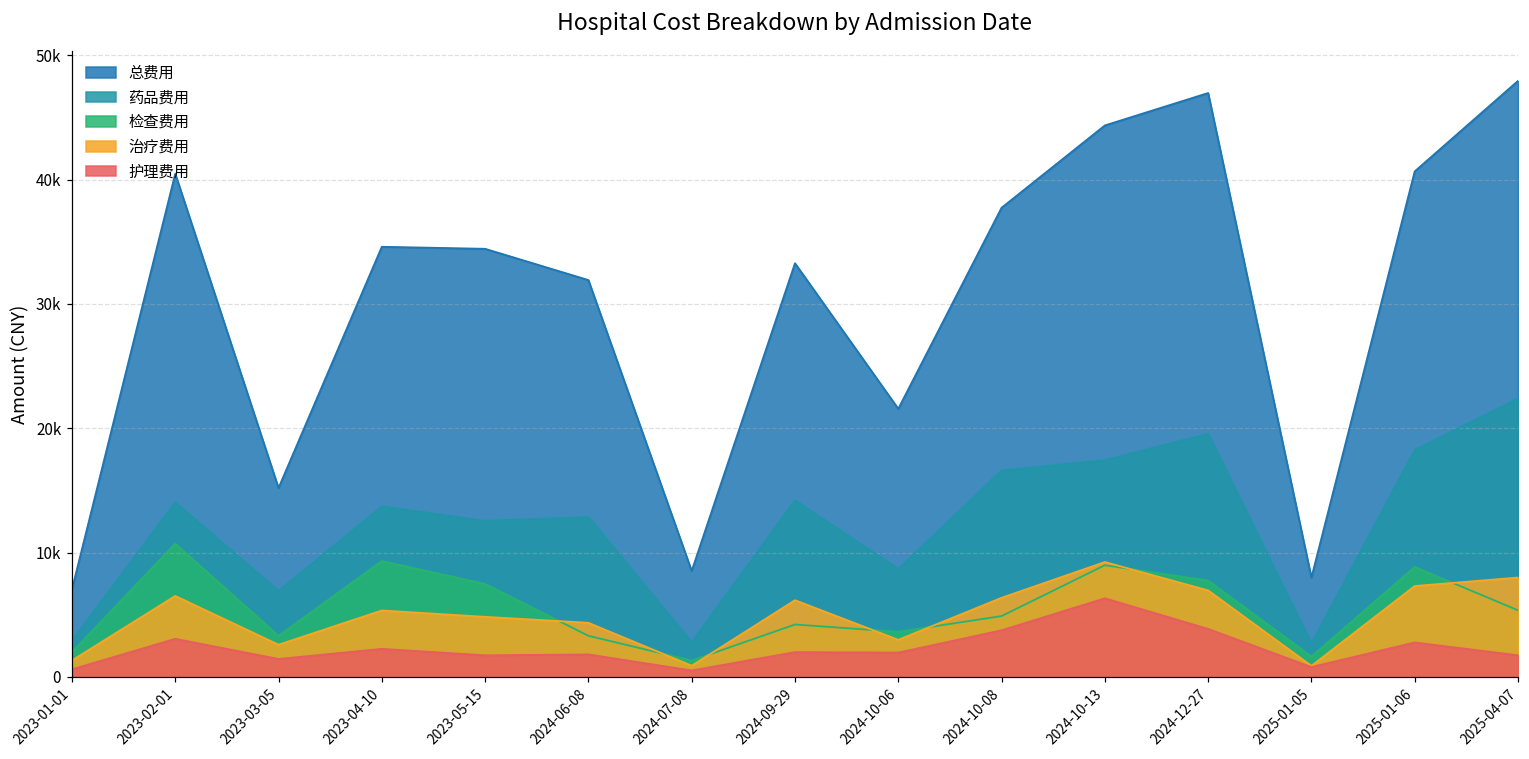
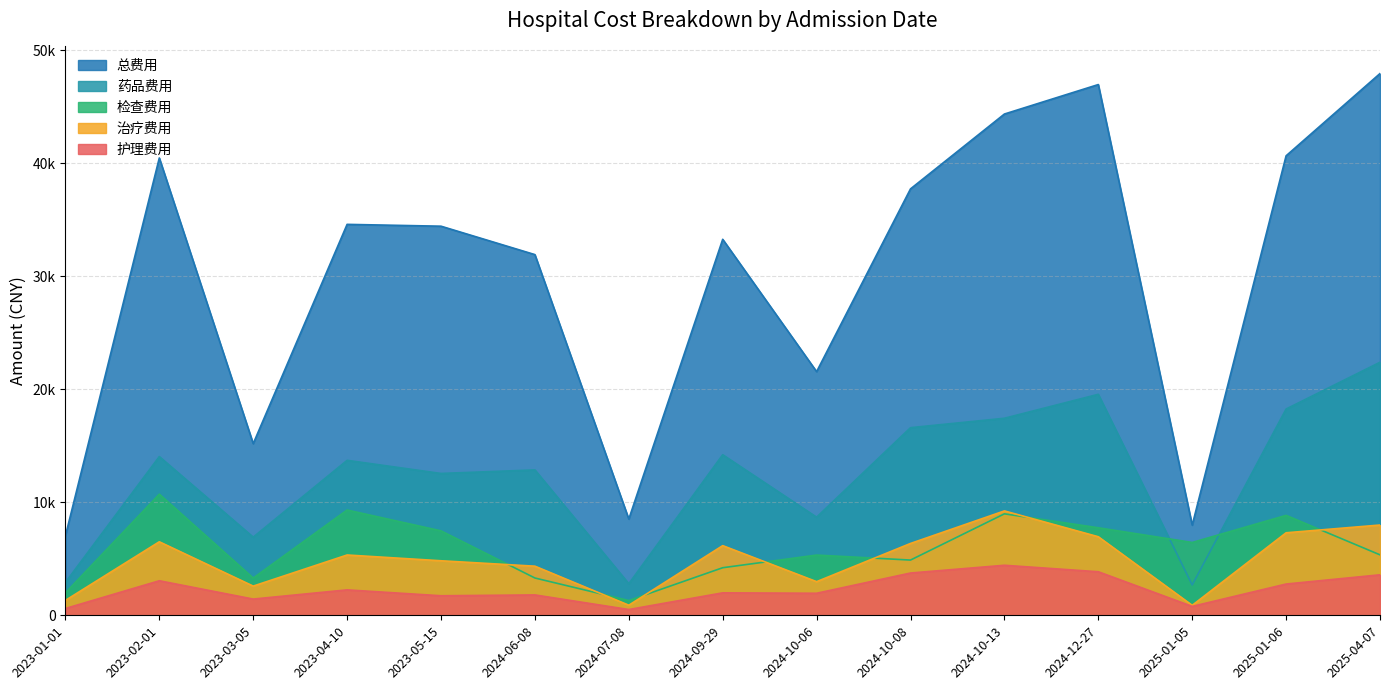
  {
    "检查费用": {
      "2023-01-01": 2000,
      "2023-02-01": 10700,
      "2023-03-05": 3300,
      "2023-04-10": 9300,
      "2023-05-15": 7500,
      "2024-06-08": 3300,
      "2024-07-08": 1300,
      "2024-09-29": 4200,
-     "2024-10-06": 3600,
+     "2024-10-06": 5300,
      "2024-10-08": 4900,
      "2024-10-13": 9000,
      "2024-12-27": 7700,
-     "2025-01-05": 1600,
+     "2025-01-05": 6400,
      "2025-01-06": 8800,
      "2025-04-07": 5400
    },
    "治疗费用": {
      "2023-01-01": 1300,
      "2023-02-01": 6500,
      "2023-03-05": 2600,
      "2023-04-10": 5300,
      "2023-05-15": 4800,
      "2024-06-08": 4300,
      "2024-07-08": 900,
      "2024-09-29": 6200,
      "2024-10-06": 3000,
      "2024-10-08": 6400,
      "2024-10-13": 9200,
      "2024-12-27": 7000,
      "2025-01-06": 7300,
      "2025-04-07": 8000
    },
    "护理费用": {
      "2023-01-01": 600,
      "2023-02-01": 3100,
      "2023-03-05": 1400,
      "2023-04-10": 2200,
      "2023-05-15": 1700,
      "2024-06-08": 1800,
      "2024-07-08": 500,
      "2024-09-29": 2000,
      "2024-10-06": 2000,
      "2024-10-08": 3700,
-     "2024-10-13": 6300,
+     "2024-10-13": 4400,
      "2024-12-27": 3900,
      "2025-01-06": 2800,
-     "2025-04-07": 1700
+     "2025-04-07": 3600
    }
  }
